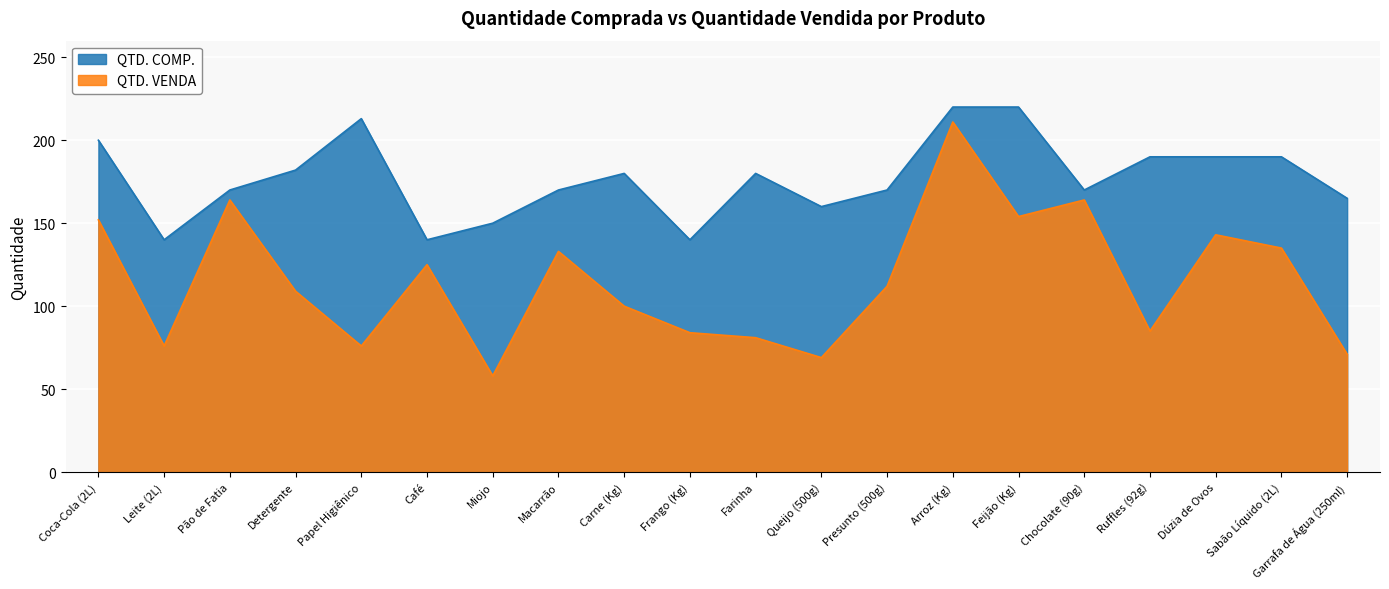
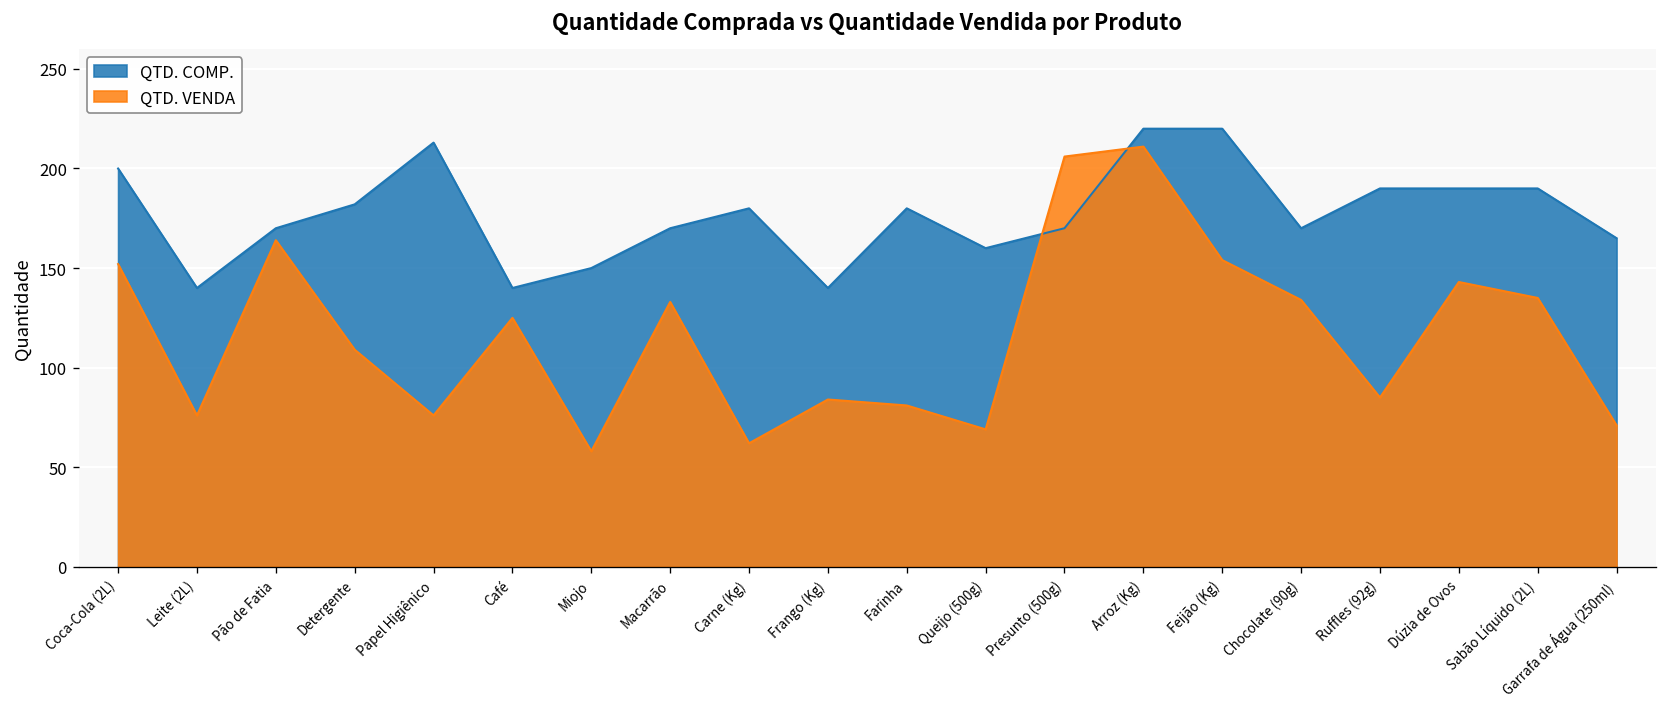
  {
    "QTD. COMP.": {
      "Coca-Cola (2L)": 200,
      "Leite (2L)": 140,
      "Pão de Fatia": 170,
      "Detergente": 182,
      "Papel Higiênico": 213,
      "Café": 140,
      "Miojo": 150,
      "Macarrão": 170,
      "Carne (Kg)": 180,
      "Frango (Kg)": 140,
      "Farinha": 180,
      "Queijo (500g)": 160,
      "Presunto (500g)": 170,
      "Arroz (Kg)": 220,
      "Feijão (Kg)": 220,
      "Chocolate (90g)": 170,
      "Ruffles (92g)": 190,
      "Dúzia de Ovos": 190,
      "Sabão Líquido (2L)": 190,
      "Garrafa de Água (250ml)": 165
    },
    "QTD. VENDA": {
      "Coca-Cola (2L)": 152,
      "Leite (2L)": 76,
      "Pão de Fatia": 164,
      "Detergente": 109,
      "Papel Higiênico": 76,
      "Café": 125,
      "Miojo": 58,
      "Macarrão": 133,
-     "Carne (Kg)": 100,
+     "Carne (Kg)": 62,
      "Frango (Kg)": 84,
      "Farinha": 81,
      "Queijo (500g)": 69,
-     "Presunto (500g)": 112,
+     "Presunto (500g)": 206,
      "Arroz (Kg)": 211,
      "Feijão (Kg)": 154,
-     "Chocolate (90g)": 164,
+     "Chocolate (90g)": 134,
      "Ruffles (92g)": 85,
      "Dúzia de Ovos": 143,
      "Sabão Líquido (2L)": 135,
      "Garrafa de Água (250ml)": 71
    }
  }
